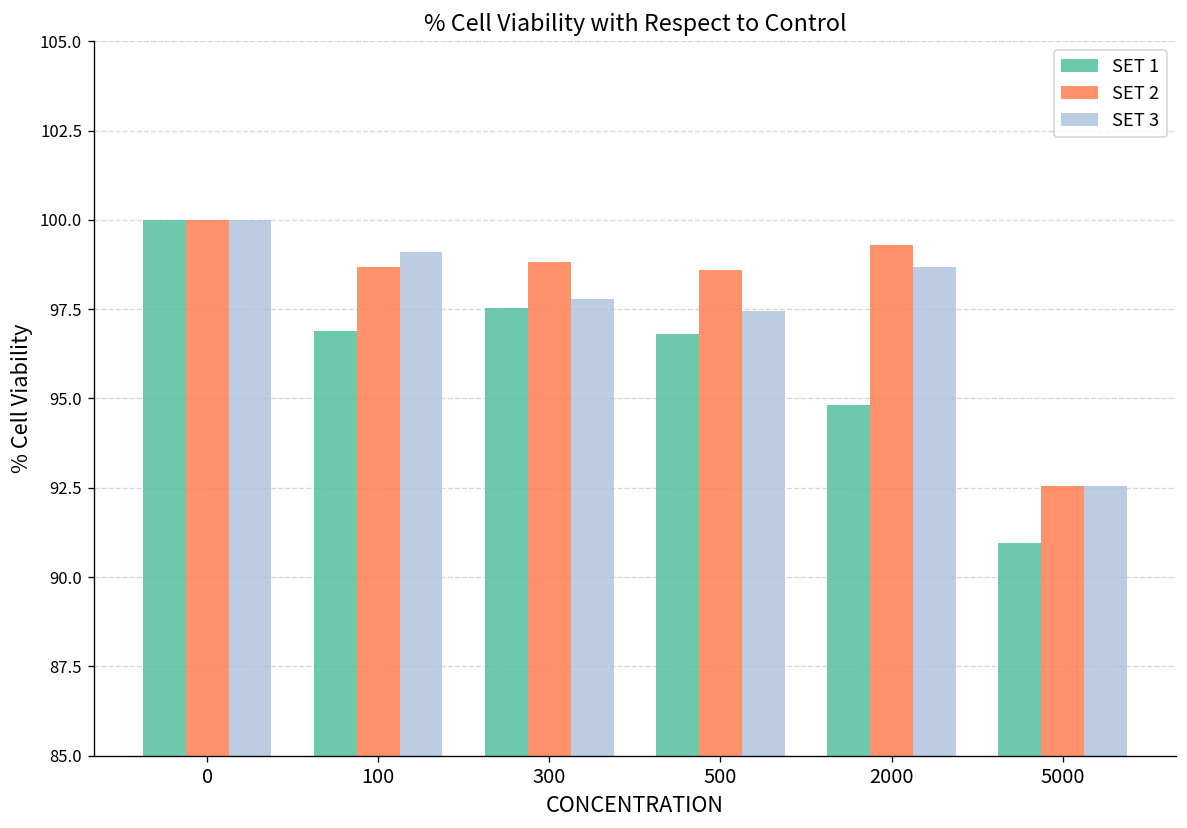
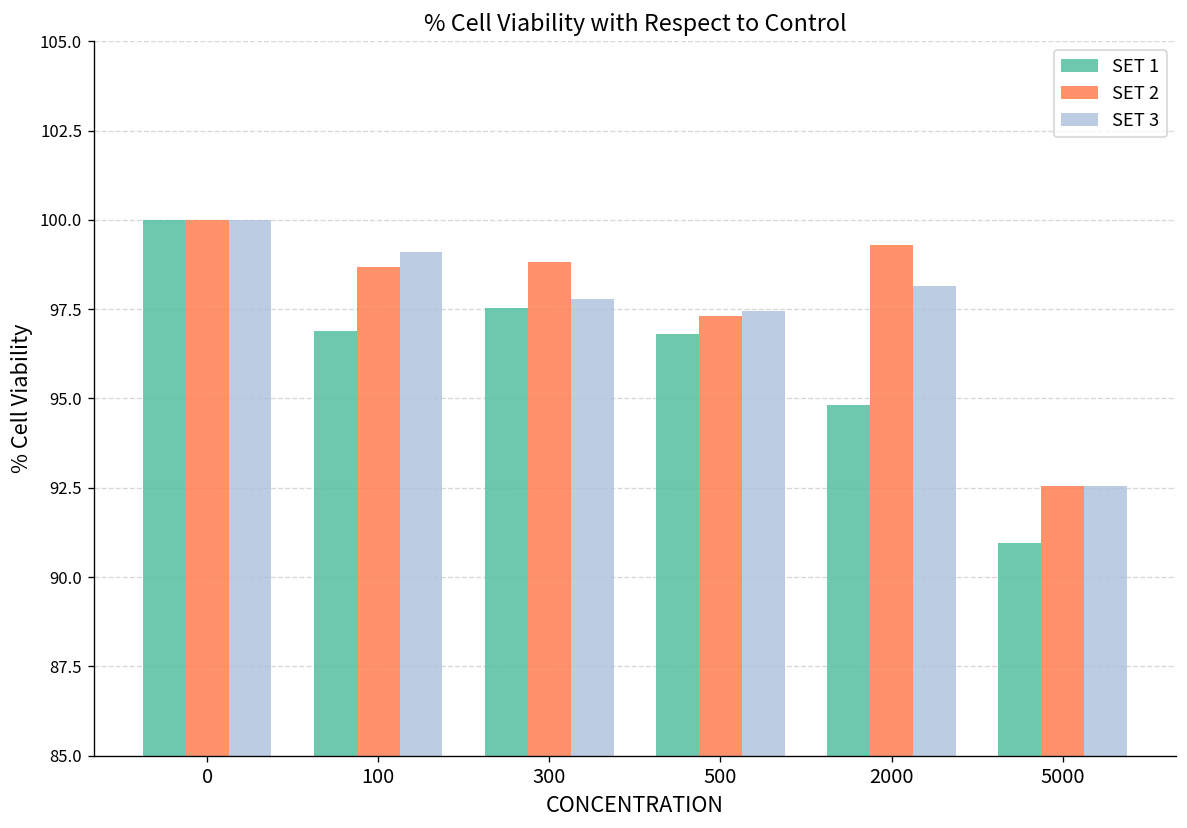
  {
    "SET 1": {
      "0": 100.0,
      "100": 96.9,
      "300": 97.5,
      "500": 96.8,
      "2000": 94.8,
      "5000": 91.0
    },
    "SET 2": {
      "0": 100.0,
      "100": 98.7,
      "300": 98.8,
-     "500": 98.6,
+     "500": 97.3,
      "2000": 99.3,
      "5000": 92.6
    },
    "SET 3": {
      "0": 100.0,
      "100": 99.1,
      "300": 97.8,
      "500": 97.5,
-     "2000": 98.7,
+     "2000": 98.1,
      "5000": 92.6
    }
  }
